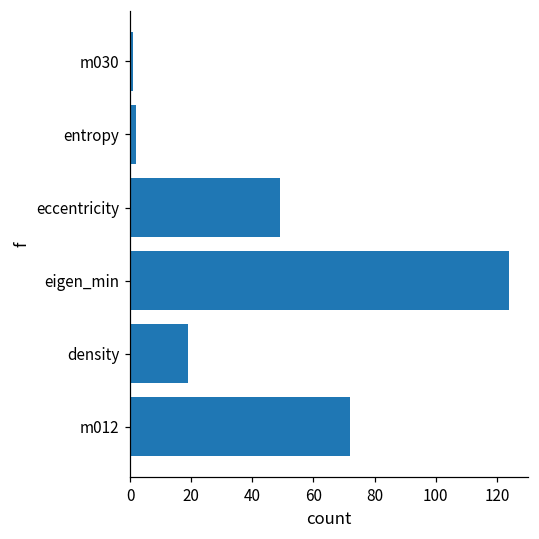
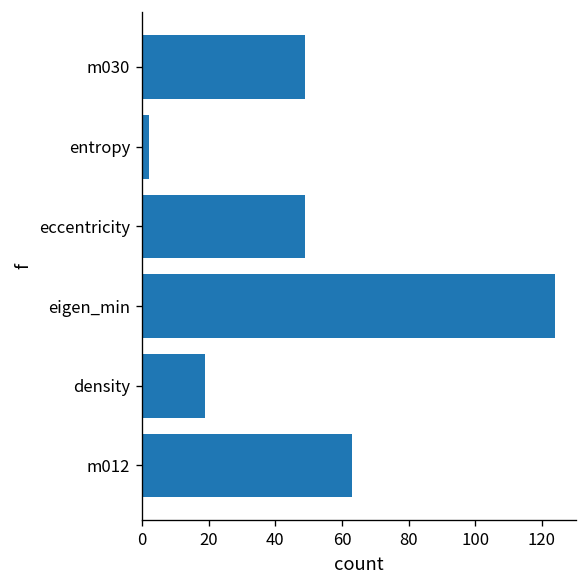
  {
-   "m030": 1,
+   "m030": 49,
    "entropy": 2,
    "eccentricity": 49,
    "eigen_min": 124,
    "density": 19,
-   "m012": 72
+   "m012": 63
  }
